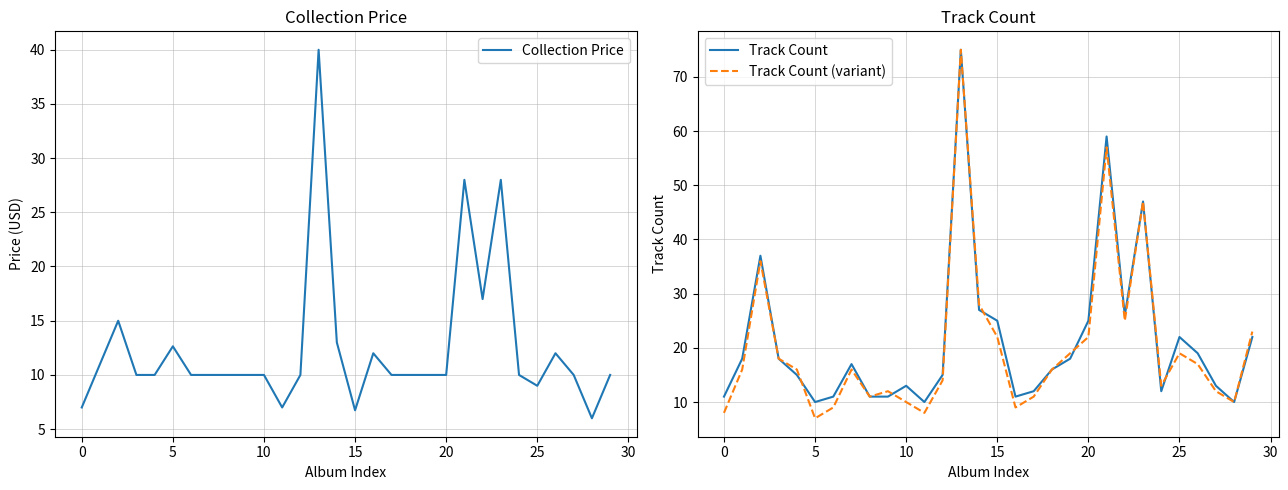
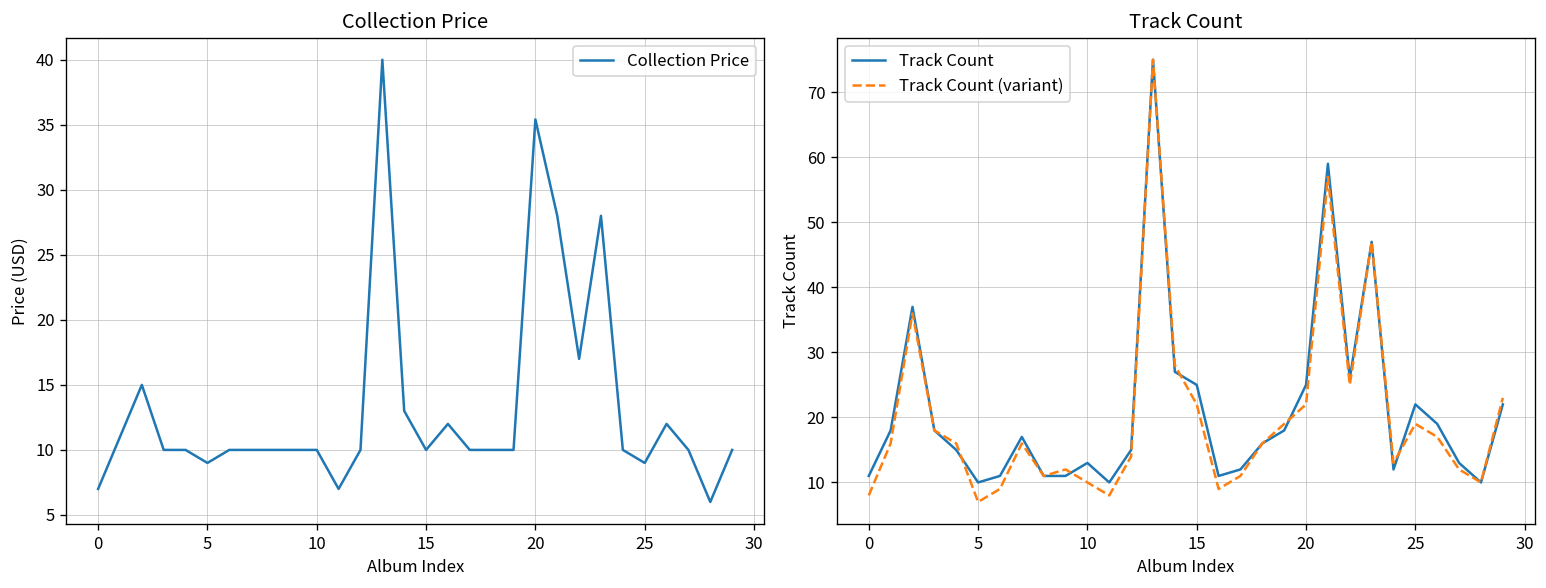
  {
    "Collection Price": {
      "0": 7.0,
-     "5": 12.6,
+     "5": 9.0,
      "10": 10.0,
-     "15": 6.7,
-     "20": 10.0,
+     "15": 10.0,
+     "20": 35.4,
      "25": 9.0
    },
    "Track Count": {
      "Track Count": {
        "0": 11,
        "5": 10,
        "10": 13,
        "15": 25,
        "20": 25,
        "25": 22
      },
      "Track Count (variant)": {
        "0": 8,
        "5": 7,
        "10": 10,
        "15": 22,
        "20": 22,
        "25": 19
      }
    }
  }
